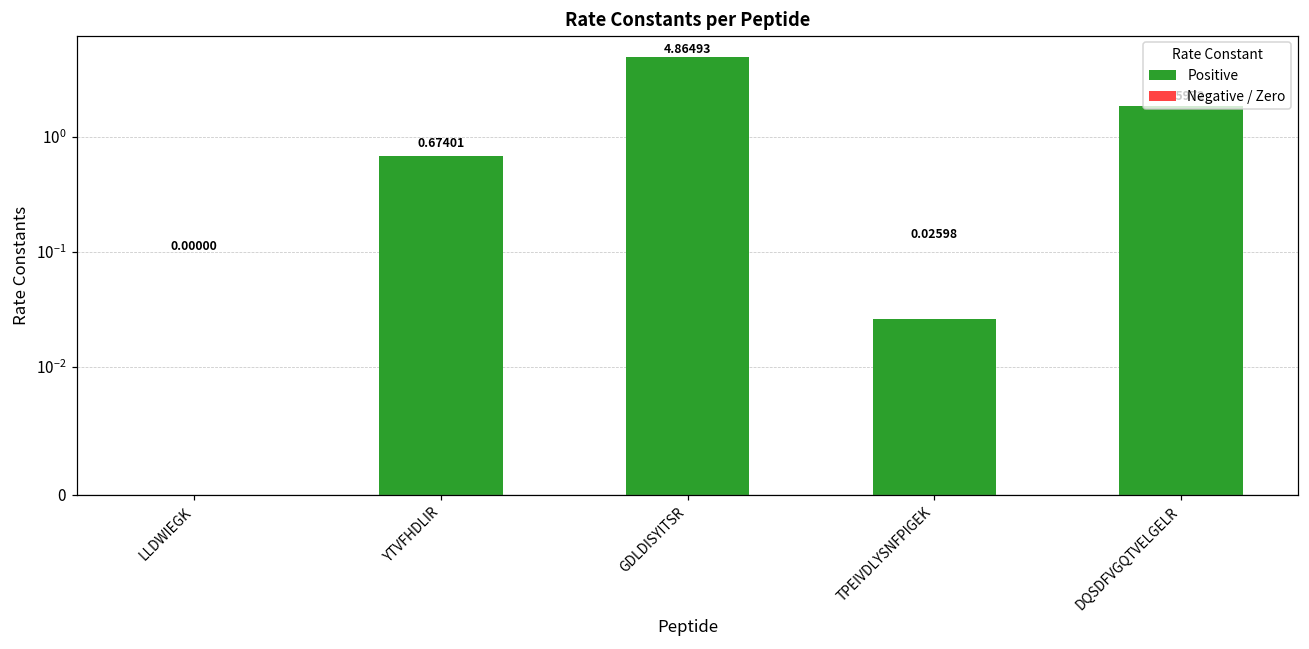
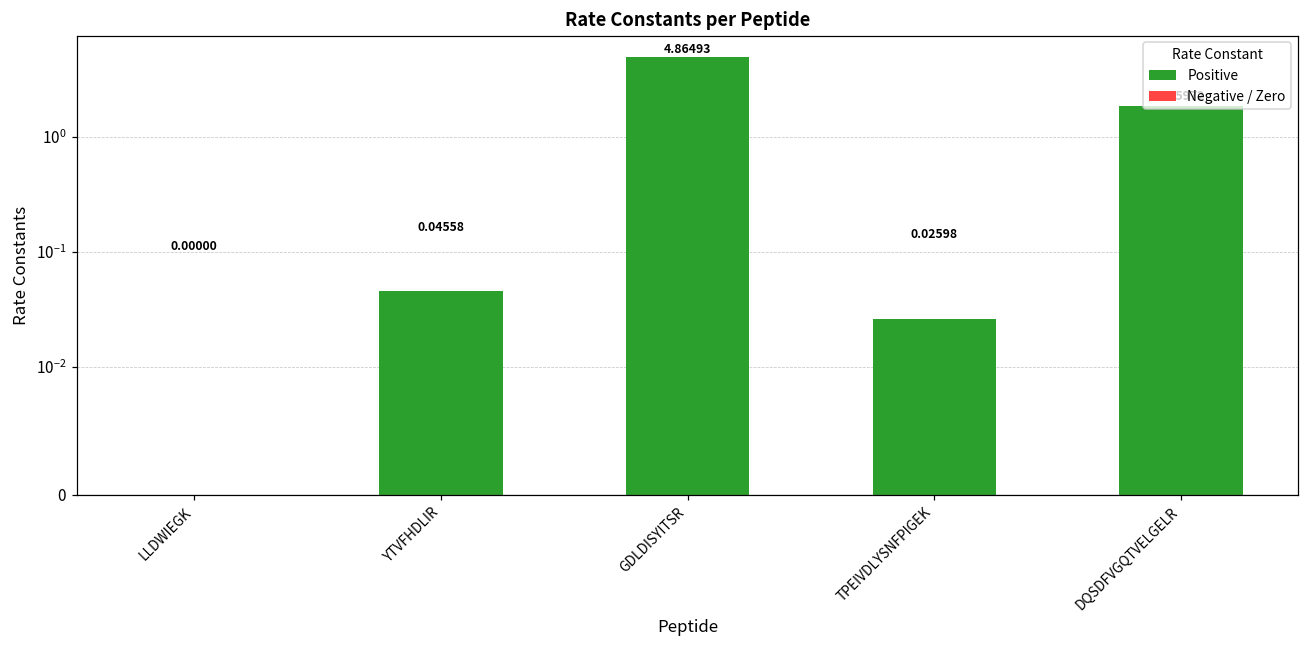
  {
-   "YTVFHDLIR": 0.67401,
+   "YTVFHDLIR": 0.04558,
    "GDLDISYITSR": 4.86493
  }
